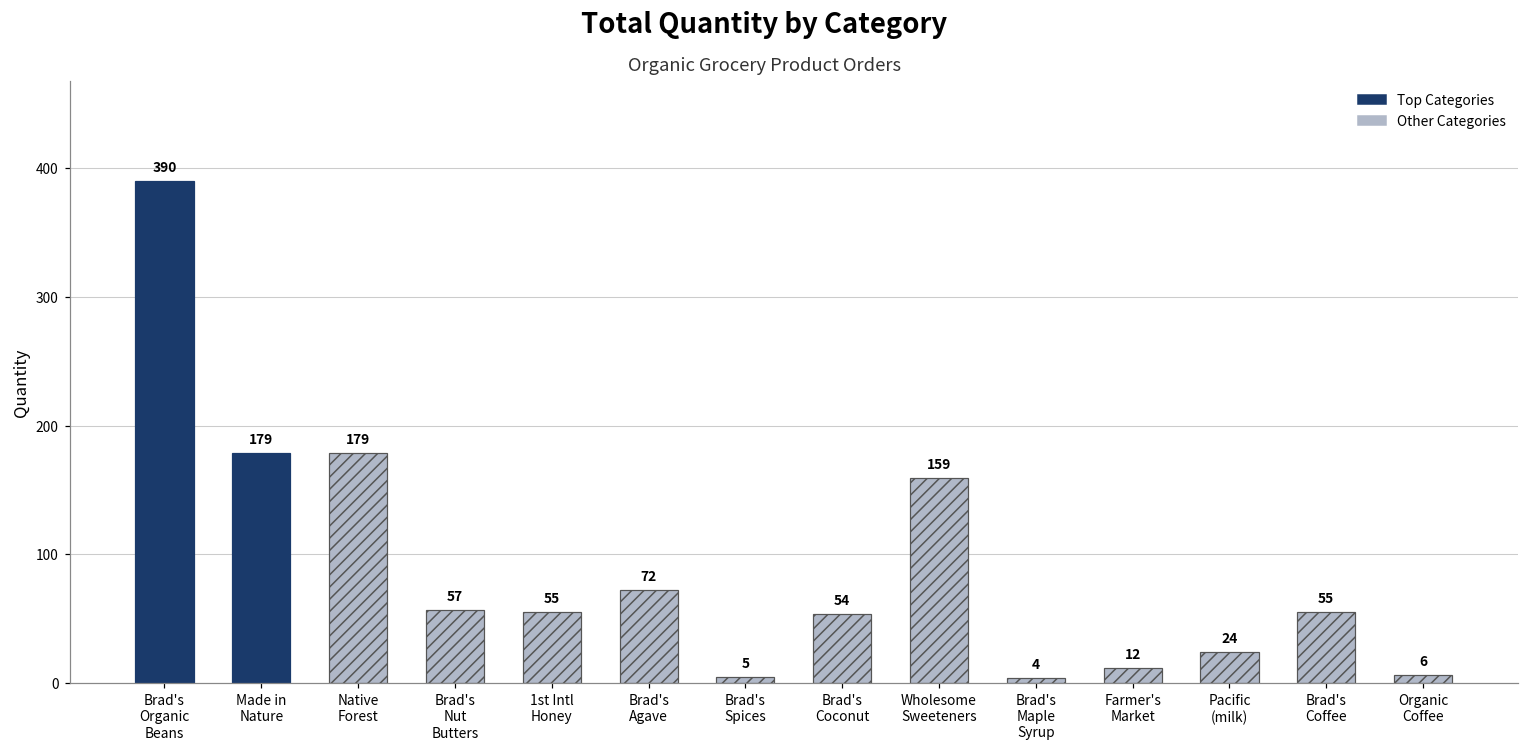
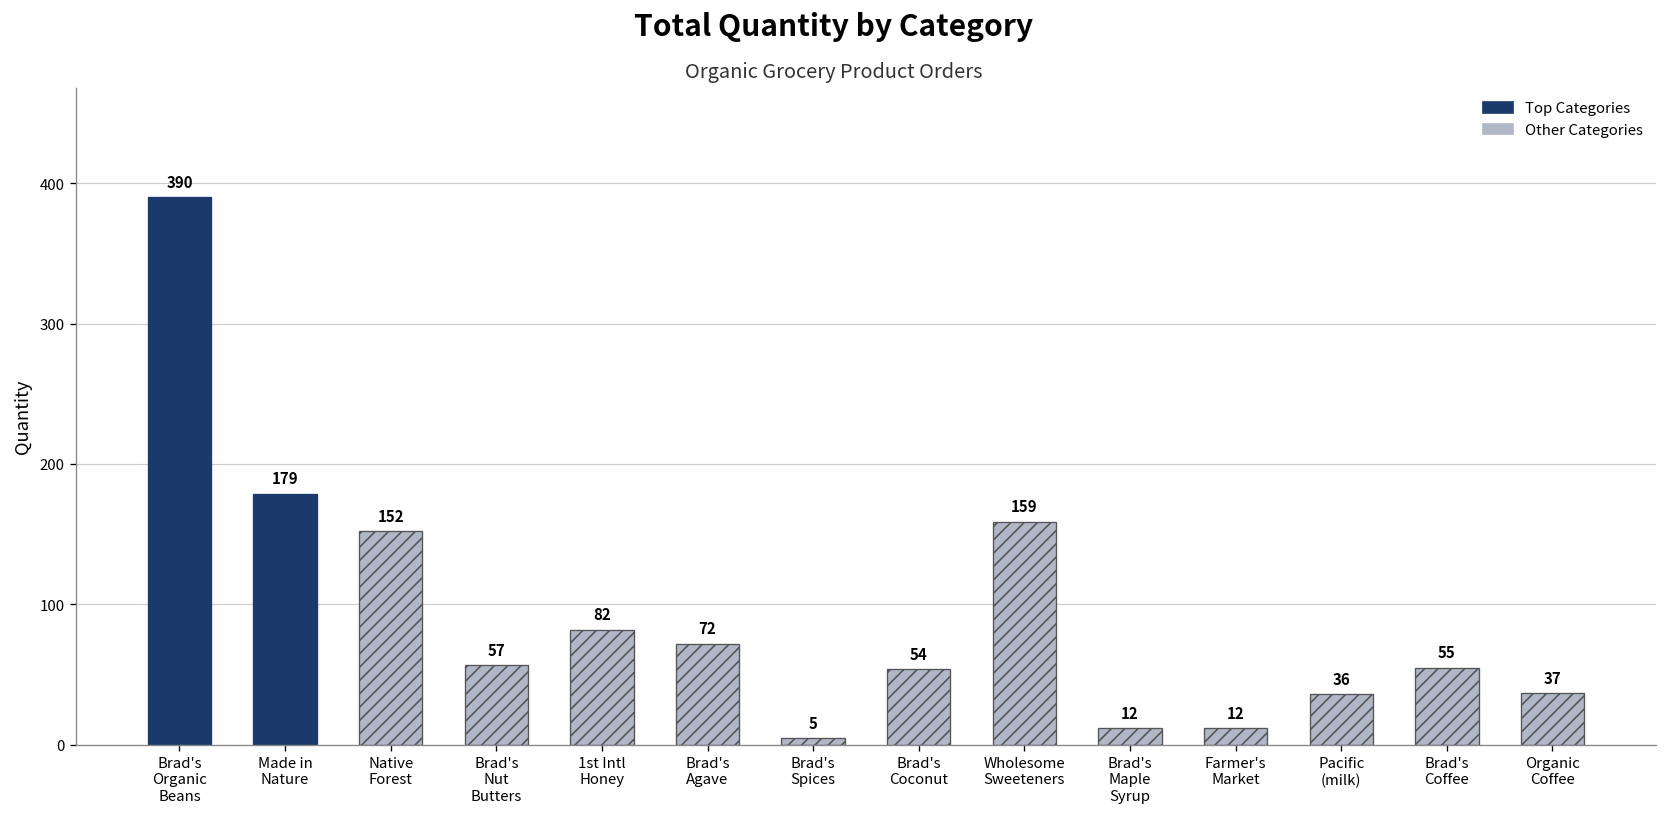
  {
    "Brad's Organic Beans": 390,
    "Made in Nature": 179,
-   "Native Forest": 179,
+   "Native Forest": 152,
    "Brad's Nut Butters": 57,
-   "1st Intl Honey": 55,
+   "1st Intl Honey": 82,
    "Brad's Agave": 72,
    "Brad's Spices": 5,
    "Brad's Coconut": 54,
    "Wholesome Sweeteners": 159,
-   "Brad's Maple Syrup": 4,
+   "Brad's Maple Syrup": 12,
    "Farmer's Market": 12,
-   "Pacific (milk)": 24,
+   "Pacific (milk)": 36,
    "Brad's Coffee": 55,
-   "Organic Coffee": 6
+   "Organic Coffee": 37
  }
